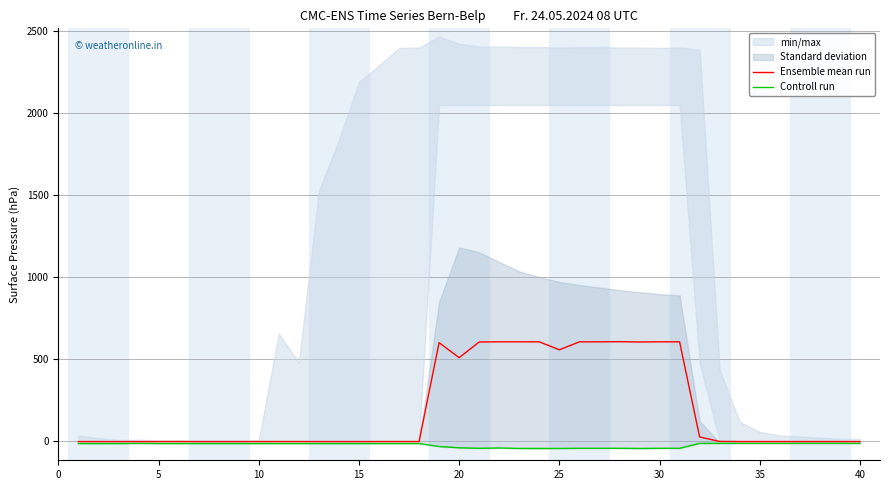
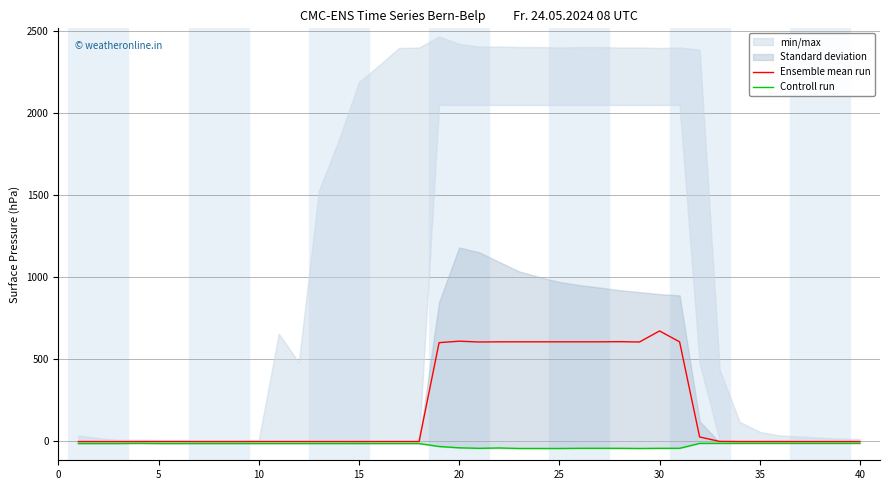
  {
    "Ensemble mean run": {
-     "20": 510,
-     "25": 550,
-     "30": 600
+     "20": 610,
+     "25": 600,
+     "30": 670
    },
    "Controll run": {
      "20": -40,
      "25": -50,
      "30": -50
    }
  }
